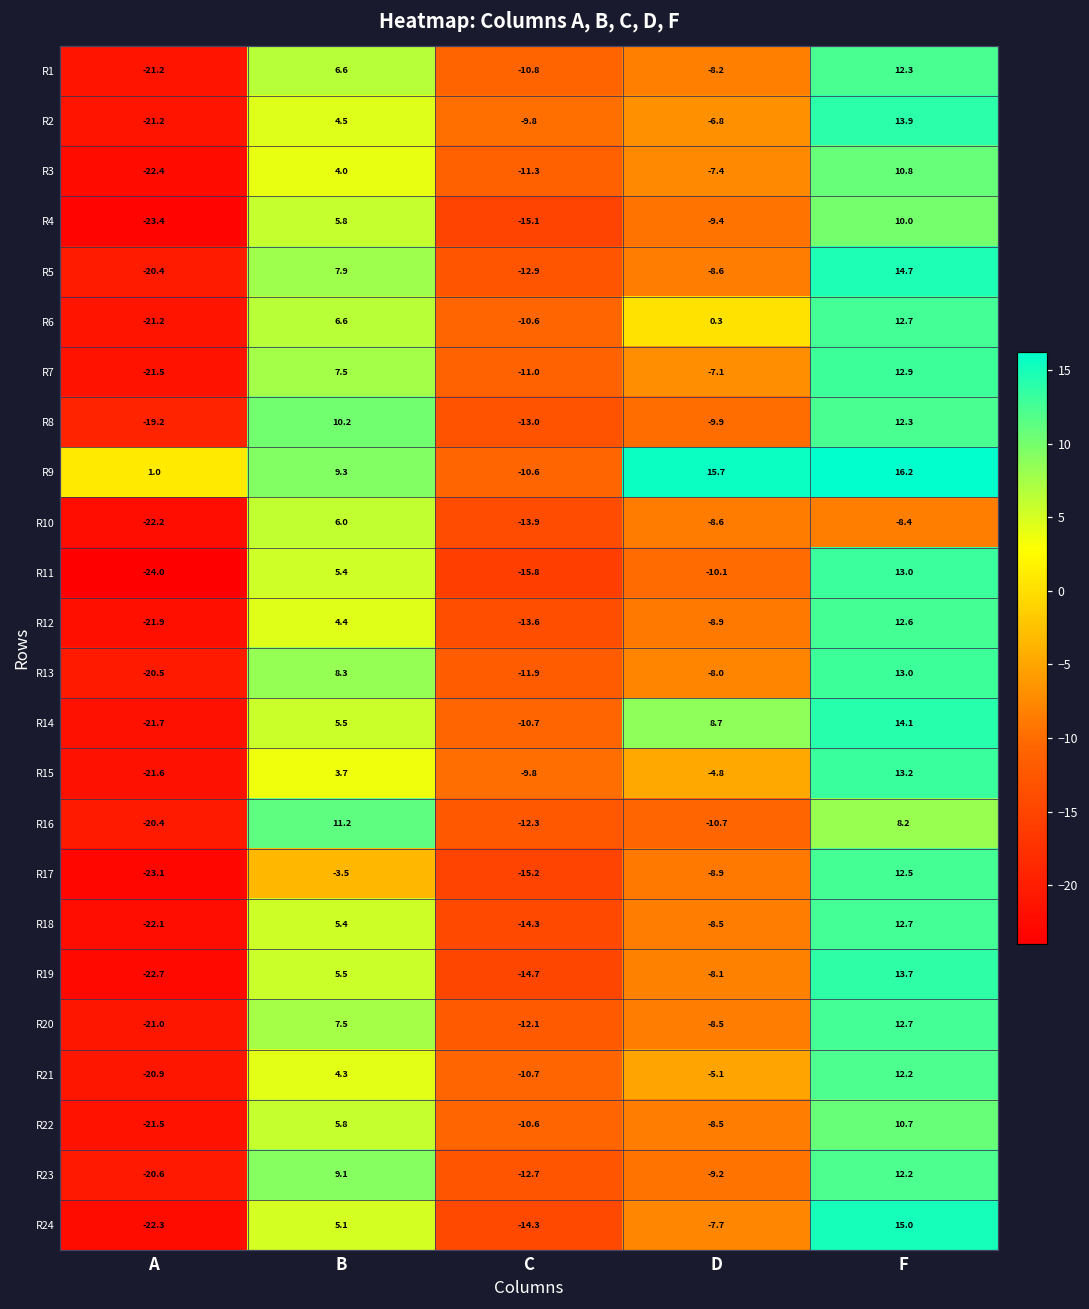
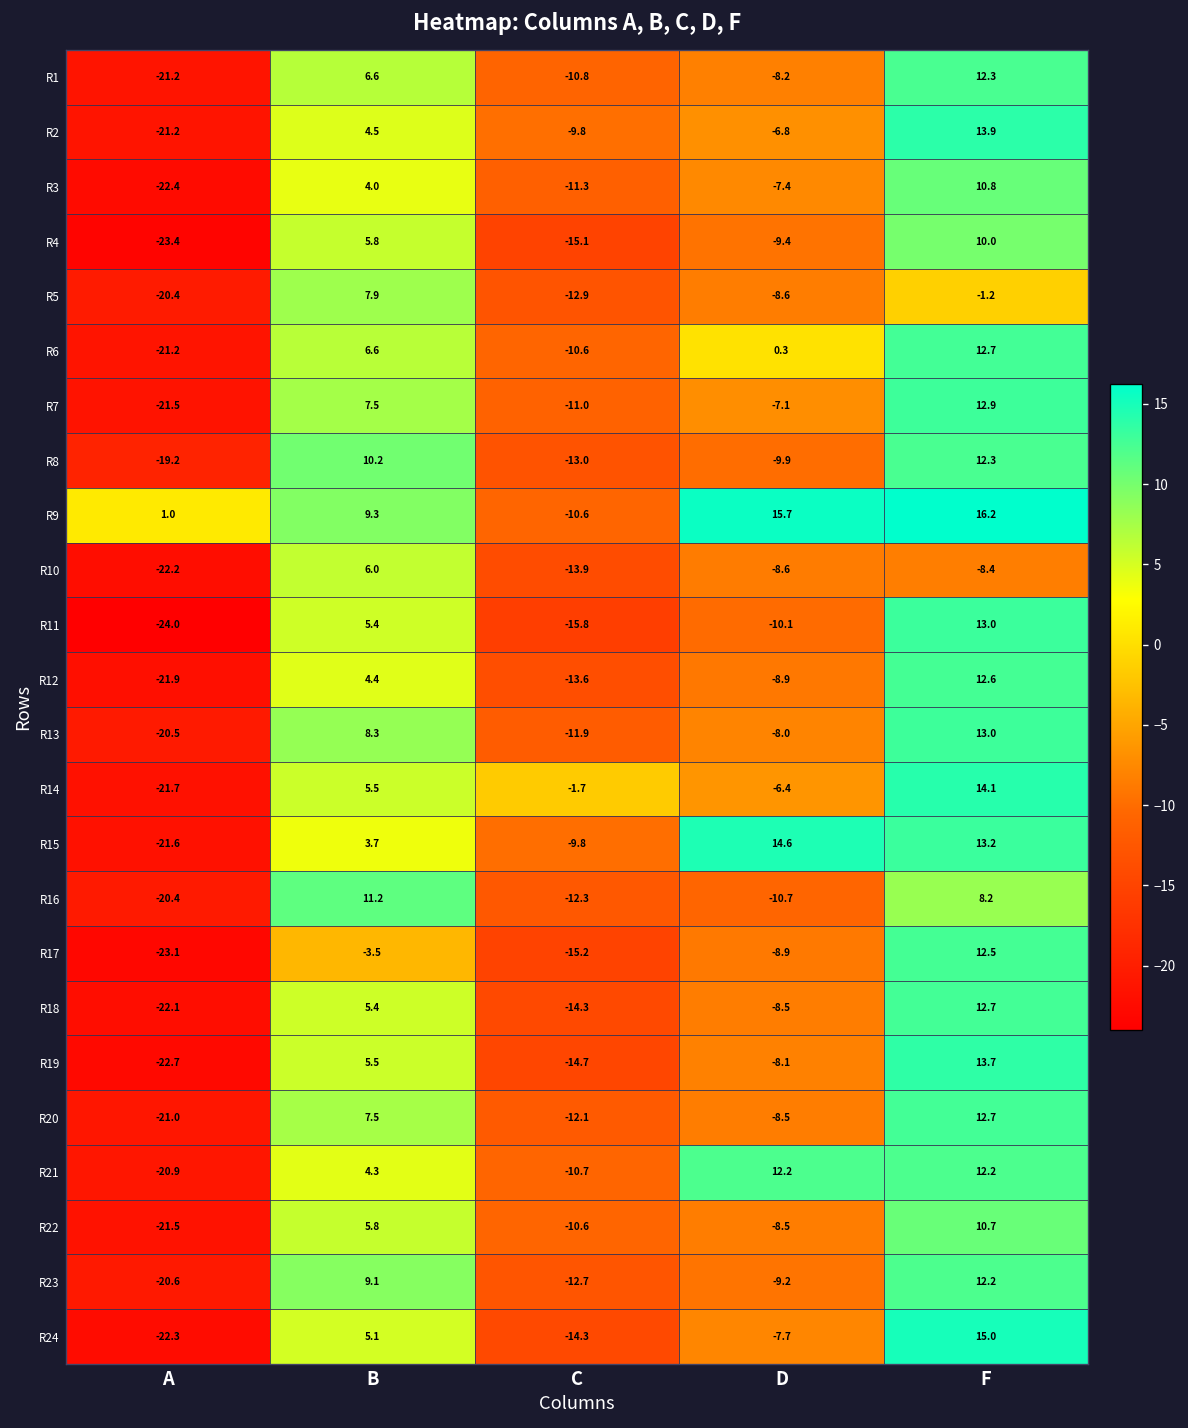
  {
    "R1": {
      "A": -21.2,
      "B": 6.6,
      "C": -10.8,
      "D": -8.2,
      "F": 12.3
    },
    "R2": {
      "A": -21.2,
      "B": 4.5,
      "C": -9.8,
      "D": -6.8,
      "F": 13.9
    },
    "R3": {
      "A": -22.4,
      "B": 4.0,
      "C": -11.3,
      "D": -7.4,
      "F": 10.8
    },
    "R4": {
      "A": -23.4,
      "B": 5.8,
      "C": -15.1,
      "D": -9.4,
      "F": 10.0
    },
    "R5": {
      "A": -20.4,
      "B": 7.9,
      "C": -12.9,
      "D": -8.6,
-     "F": 14.7
+     "F": -1.2
    },
    "R6": {
      "A": -21.2,
      "B": 6.6,
      "C": -10.6,
      "D": 0.3,
      "F": 12.7
    },
    "R7": {
      "A": -21.5,
      "B": 7.5,
      "C": -11.0,
      "D": -7.1,
      "F": 12.9
    },
    "R8": {
      "A": -19.2,
      "B": 10.2,
      "C": -13.0,
      "D": -9.9,
      "F": 12.3
    },
    "R9": {
      "A": 1.0,
      "B": 9.3,
      "C": -10.6,
      "D": 15.7,
      "F": 16.2
    },
    "R10": {
      "A": -22.2,
      "B": 6.0,
      "C": -13.9,
      "D": -8.6,
      "F": -8.4
    },
    "R11": {
      "A": -24.0,
      "B": 5.4,
      "C": -15.8,
      "D": -10.1,
      "F": 13.0
    },
    "R12": {
      "A": -21.9,
      "B": 4.4,
      "C": -13.6,
      "D": -8.9,
      "F": 12.6
    },
    "R13": {
      "A": -20.5,
      "B": 8.3,
      "C": -11.9,
      "D": -8.0,
      "F": 13.0
    },
    "R14": {
      "A": -21.7,
      "B": 5.5,
-     "C": -10.7,
-     "D": 8.7,
+     "C": -1.7,
+     "D": -6.4,
      "F": 14.1
    },
    "R15": {
      "A": -21.6,
      "B": 3.7,
      "C": -9.8,
-     "D": -4.8,
+     "D": 14.6,
      "F": 13.2
    },
    "R16": {
      "A": -20.4,
      "B": 11.2,
      "C": -12.3,
      "D": -10.7,
      "F": 8.2
    },
    "R17": {
      "A": -23.1,
      "B": -3.5,
      "C": -15.2,
      "D": -8.9,
      "F": 12.5
    },
    "R18": {
      "A": -22.1,
      "B": 5.4,
      "C": -14.3,
      "D": -8.5,
      "F": 12.7
    },
    "R19": {
      "A": -22.7,
      "B": 5.5,
      "C": -14.7,
      "D": -8.1,
      "F": 13.7
    },
    "R20": {
      "A": -21.0,
      "B": 7.5,
      "C": -12.1,
      "D": -8.5,
      "F": 12.7
    },
    "R21": {
      "A": -20.9,
      "B": 4.3,
      "C": -10.7,
-     "D": -5.1,
+     "D": 12.2,
      "F": 12.2
    },
    "R22": {
      "A": -21.5,
      "B": 5.8,
      "C": -10.6,
      "D": -8.5,
      "F": 10.7
    },
    "R23": {
      "A": -20.6,
      "B": 9.1,
      "C": -12.7,
      "D": -9.2,
      "F": 12.2
    },
    "R24": {
      "A": -22.3,
      "B": 5.1,
      "C": -14.3,
      "D": -7.7,
      "F": 15.0
    }
  }
